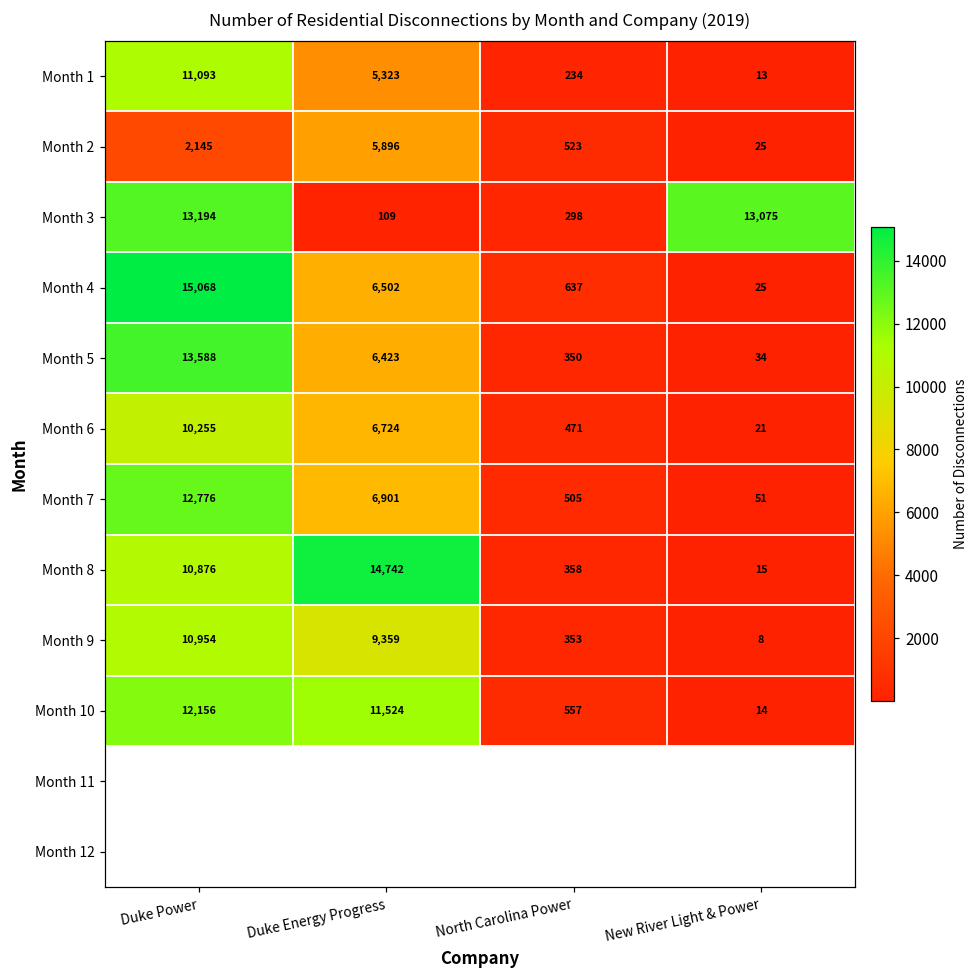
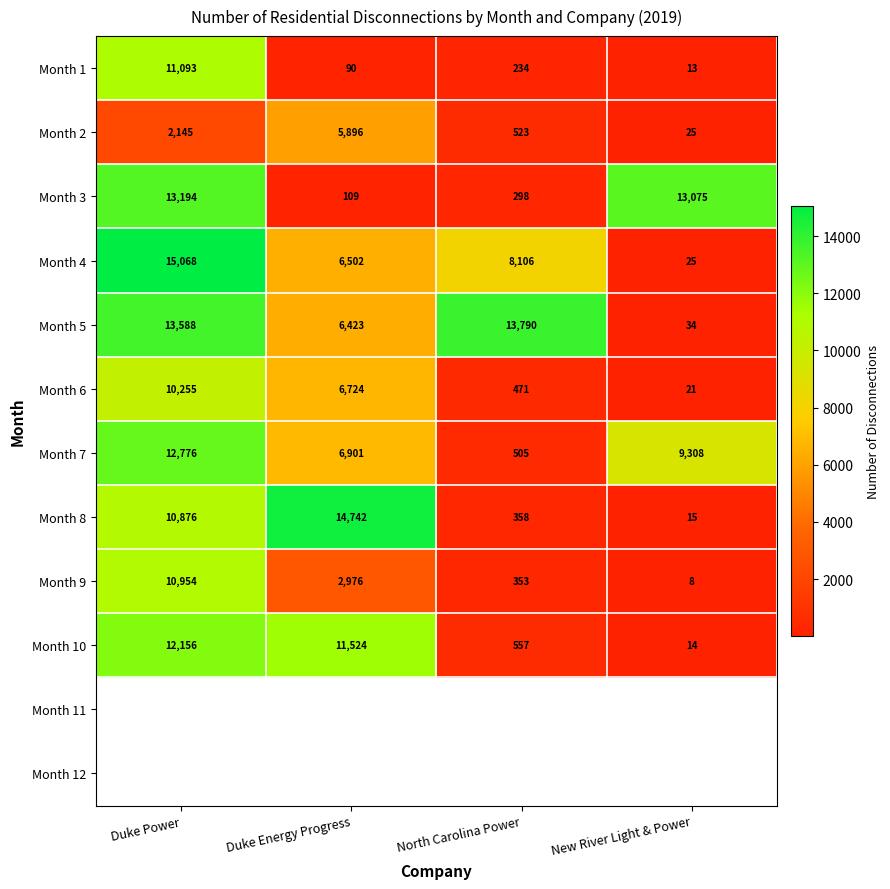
  {
    "Month 1": {
      "Duke Power": "11,093",
-     "Duke Energy Progress": "5,323",
+     "Duke Energy Progress": "90",
      "North Carolina Power": "234",
      "New River Light & Power": "13"
    },
    "Month 2": {
      "Duke Power": "2,145",
      "Duke Energy Progress": "5,896",
      "North Carolina Power": "523",
      "New River Light & Power": "25"
    },
    "Month 3": {
      "Duke Power": "13,194",
      "Duke Energy Progress": "109",
      "North Carolina Power": "298",
      "New River Light & Power": "13,075"
    },
    "Month 4": {
      "Duke Power": "15,068",
      "Duke Energy Progress": "6,502",
-     "North Carolina Power": "637",
+     "North Carolina Power": "8,106",
      "New River Light & Power": "25"
    },
    "Month 5": {
      "Duke Power": "13,588",
      "Duke Energy Progress": "6,423",
-     "North Carolina Power": "350",
+     "North Carolina Power": "13,790",
      "New River Light & Power": "34"
    },
    "Month 6": {
      "Duke Power": "10,255",
      "Duke Energy Progress": "6,724",
      "North Carolina Power": "471",
      "New River Light & Power": "21"
    },
    "Month 7": {
      "Duke Power": "12,776",
      "Duke Energy Progress": "6,901",
      "North Carolina Power": "505",
-     "New River Light & Power": "51"
+     "New River Light & Power": "9,308"
    },
    "Month 8": {
      "Duke Power": "10,876",
      "Duke Energy Progress": "14,742",
      "North Carolina Power": "358",
      "New River Light & Power": "15"
    },
    "Month 9": {
      "Duke Power": "10,954",
-     "Duke Energy Progress": "9,359",
+     "Duke Energy Progress": "2,976",
      "North Carolina Power": "353",
      "New River Light & Power": "8"
    },
    "Month 10": {
      "Duke Power": "12,156",
      "Duke Energy Progress": "11,524",
      "North Carolina Power": "557",
      "New River Light & Power": "14"
    }
  }
